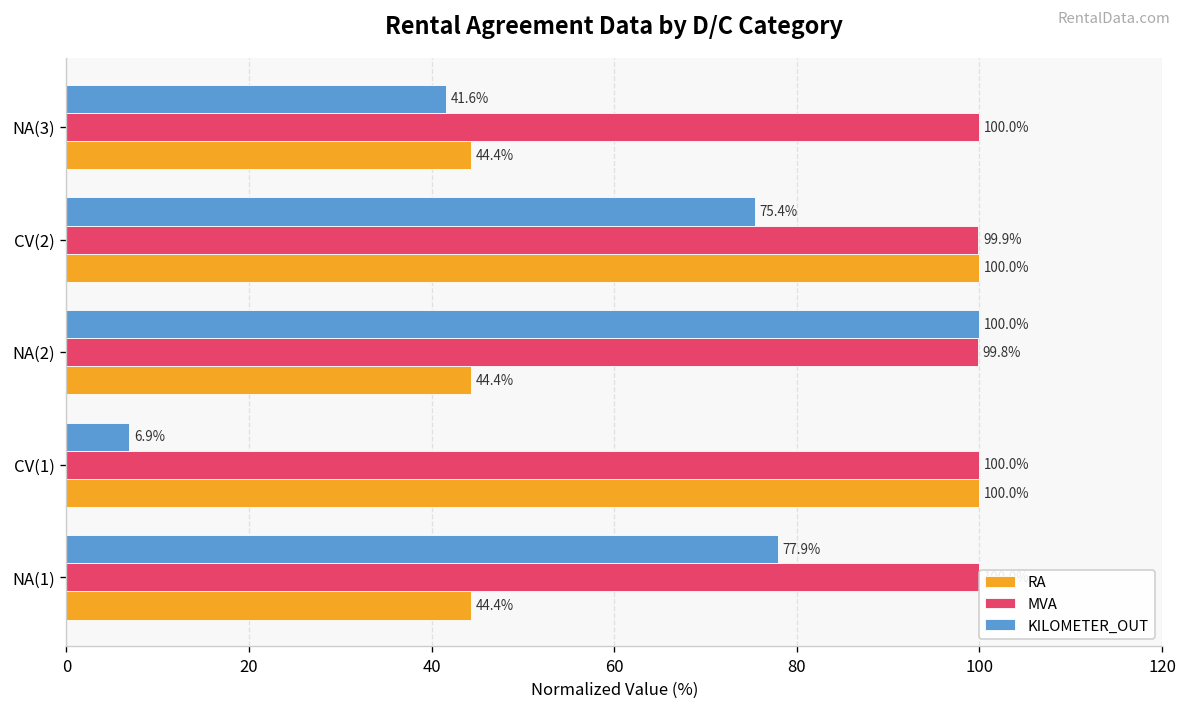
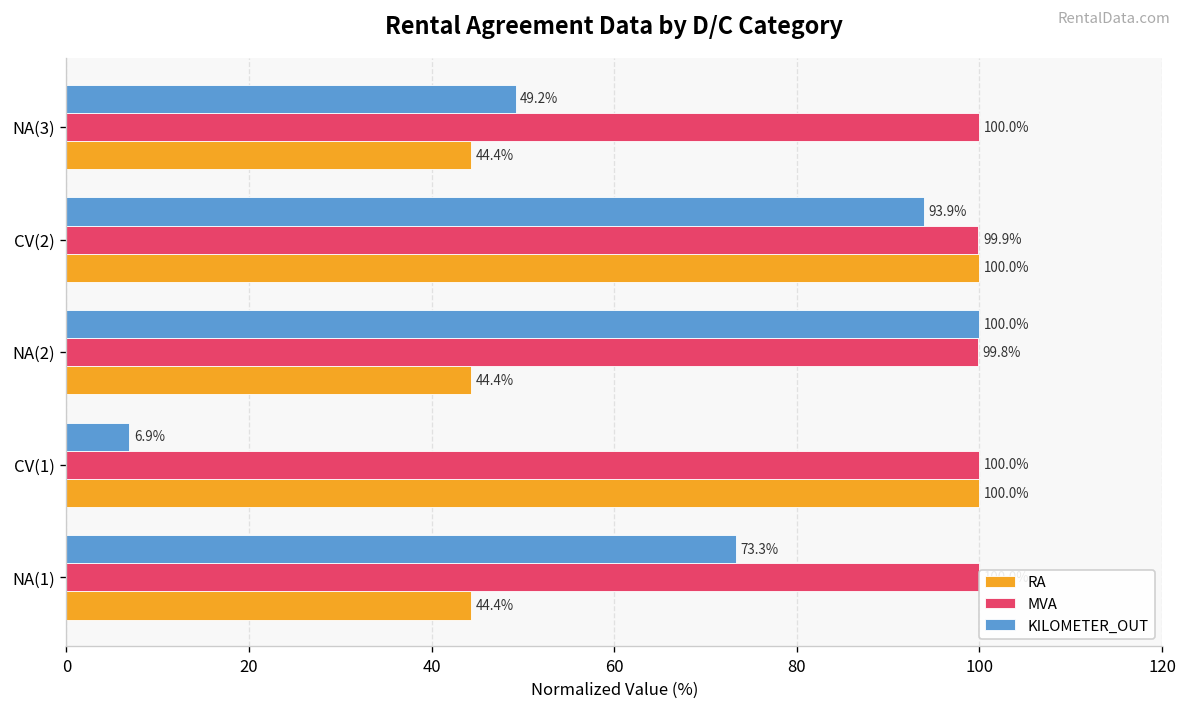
  {
    "RA": {
      "NA(3)": "44.4%",
      "CV(2)": "100.0%",
      "NA(2)": "44.4%",
      "CV(1)": "100.0%",
      "NA(1)": "44.4%"
    },
    "MVA": {
      "NA(3)": "100.0%",
      "CV(2)": "99.9%",
      "NA(2)": "99.8%",
      "CV(1)": "100.0%"
    },
    "KILOMETER_OUT": {
-     "NA(3)": "41.6%",
-     "CV(2)": "75.4%",
+     "NA(3)": "49.2%",
+     "CV(2)": "93.9%",
      "NA(2)": "100.0%",
      "CV(1)": "6.9%",
-     "NA(1)": "77.9%"
+     "NA(1)": "73.3%"
    }
  }
